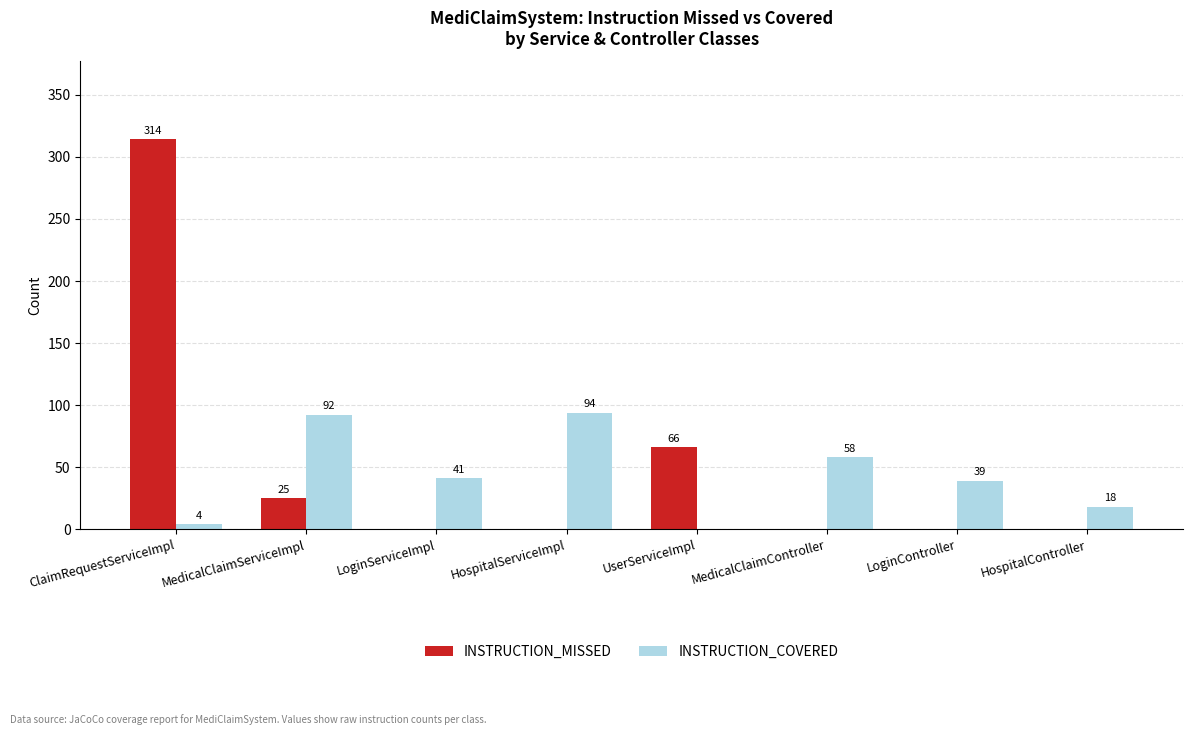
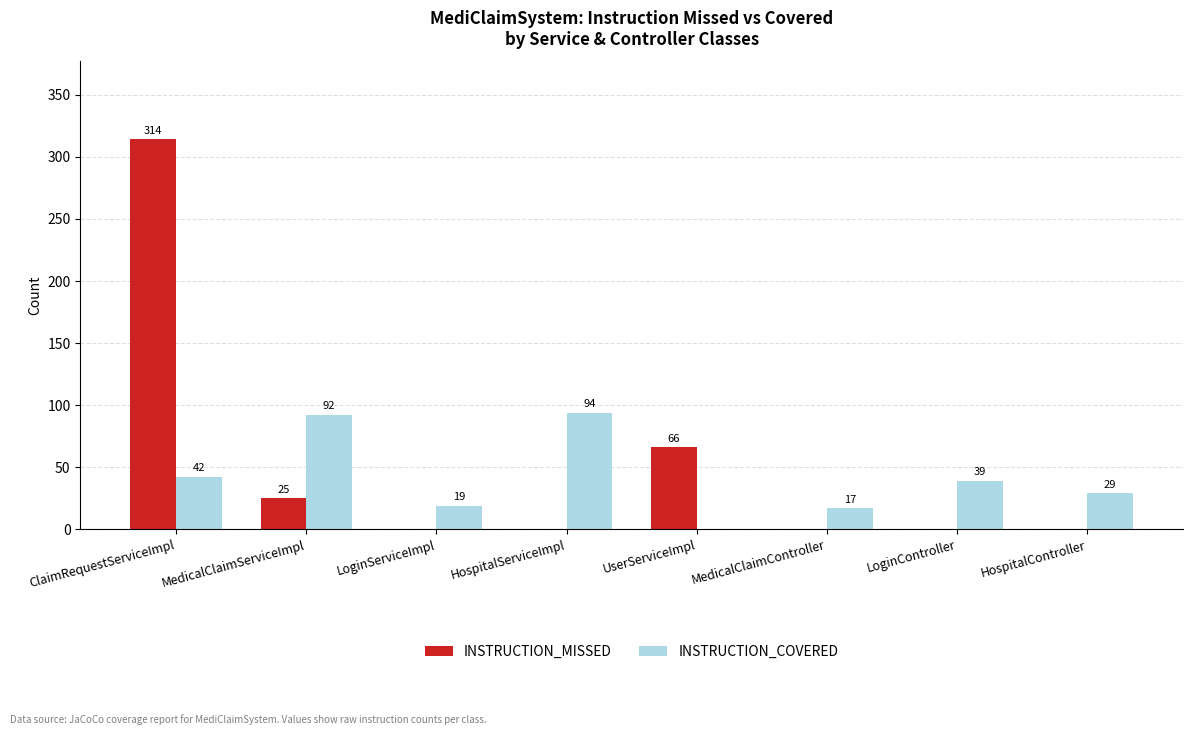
  {
    "INSTRUCTION_MISSED": {
      "ClaimRequestServiceImpl": 314,
      "MedicalClaimServiceImpl": 25,
      "UserServiceImpl": 66
    },
    "INSTRUCTION_COVERED": {
-     "ClaimRequestServiceImpl": 4,
+     "ClaimRequestServiceImpl": 42,
      "MedicalClaimServiceImpl": 92,
-     "LoginServiceImpl": 41,
+     "LoginServiceImpl": 19,
      "HospitalServiceImpl": 94,
-     "MedicalClaimController": 58,
+     "MedicalClaimController": 17,
      "LoginController": 39,
-     "HospitalController": 18
+     "HospitalController": 29
    }
  }
